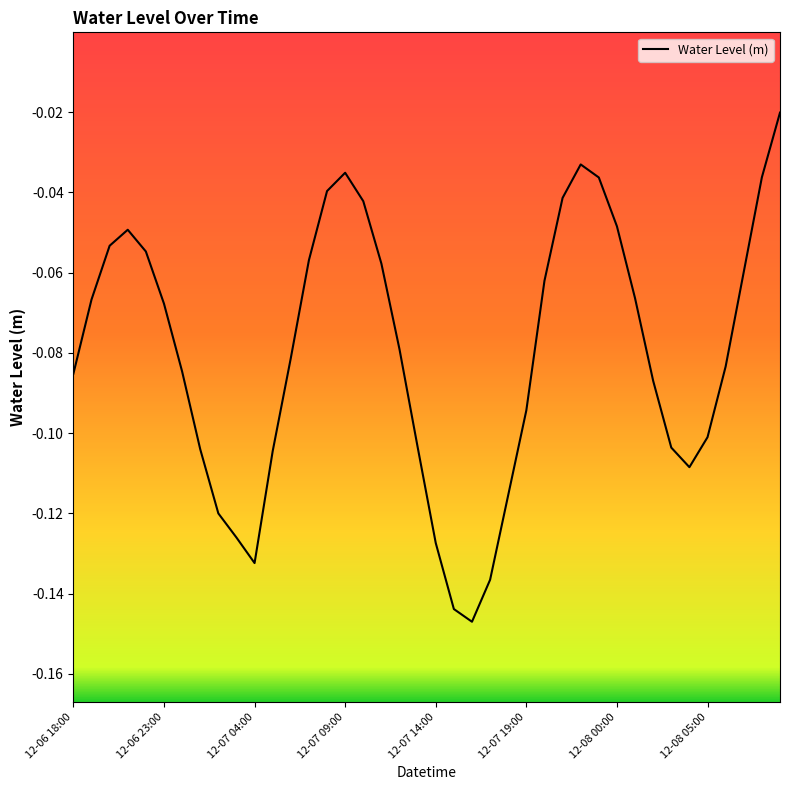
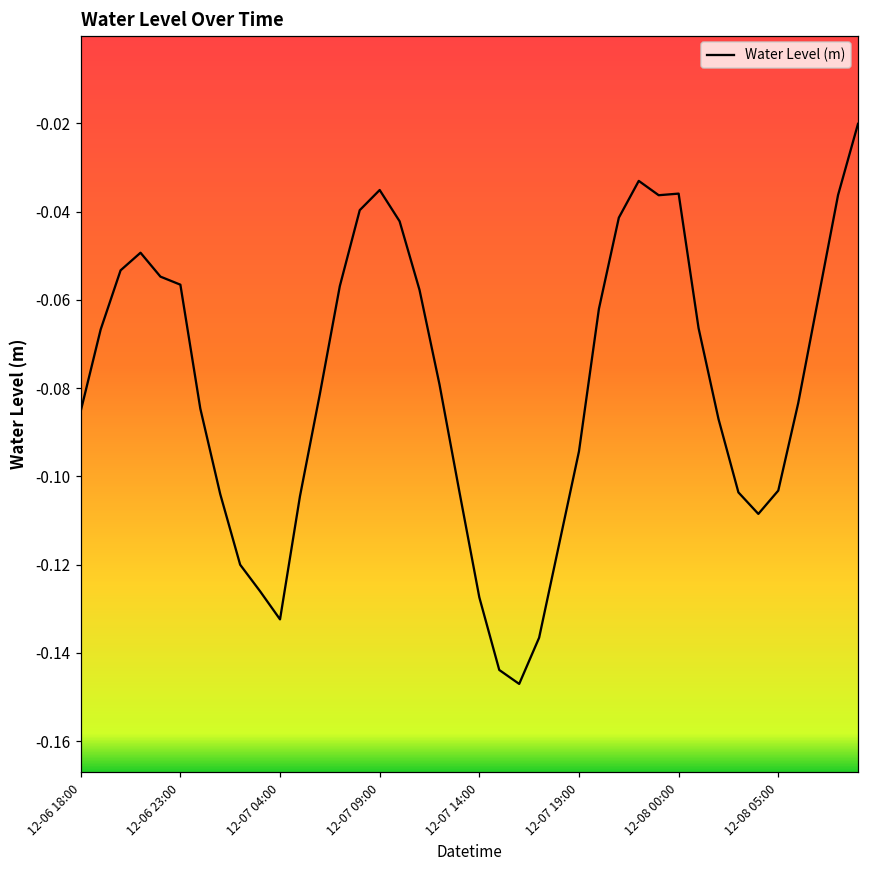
  {
    "12-06 18:00": -0.085,
-   "12-06 23:00": -0.068,
+   "12-06 23:00": -0.057,
    "12-07 04:00": -0.132,
    "12-07 09:00": -0.035,
    "12-07 14:00": -0.127,
    "12-07 19:00": -0.094,
-   "12-08 00:00": -0.048,
-   "12-08 05:00": -0.101
+   "12-08 00:00": -0.036,
+   "12-08 05:00": -0.103
  }
